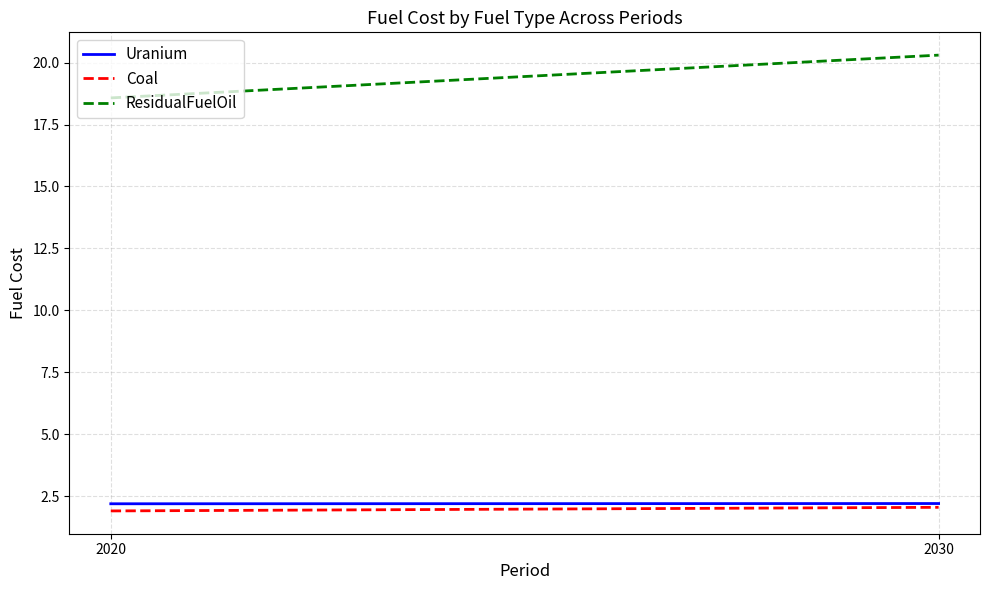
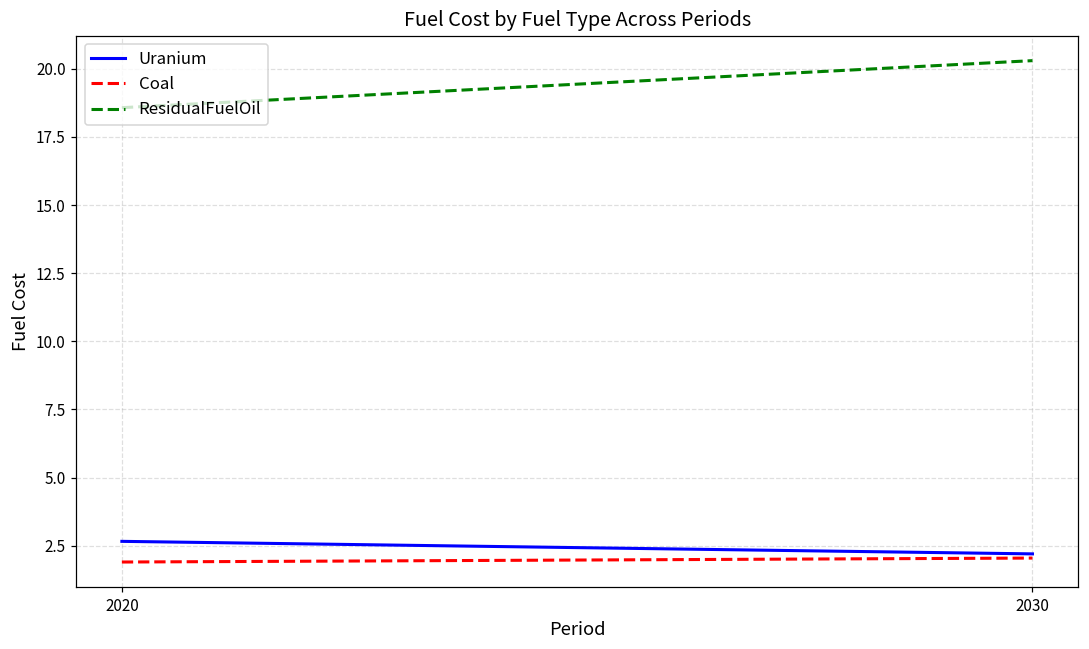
  {
    "Uranium": {
-     "2020": 2.2,
+     "2020": 2.7,
      "2030": 2.2
    },
    "Coal": {
      "2020": 1.9,
      "2030": 2.0
    },
    "ResidualFuelOil": {
      "2030": 20.3
    }
  }
